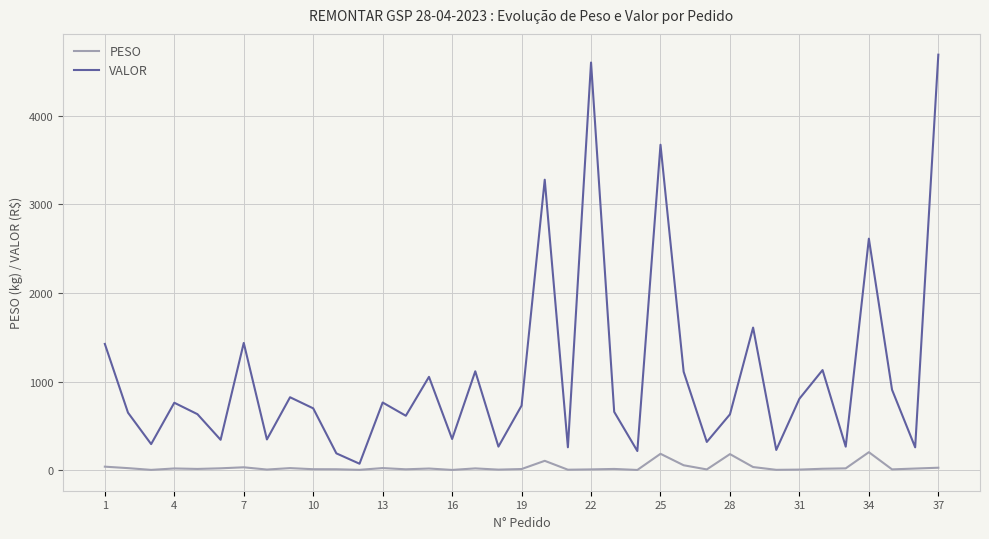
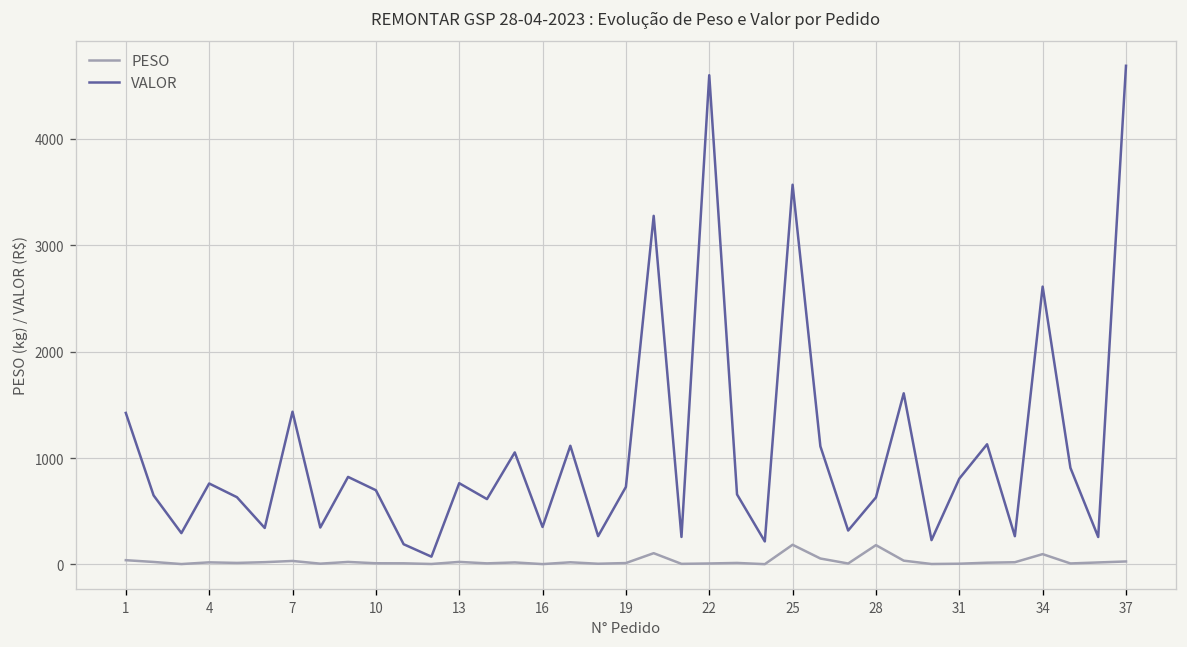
  {
    "PESO": {
      "1": 0,
      "4": 0,
      "7": 0,
      "10": 0,
      "13": 0,
      "16": 0,
      "19": 0,
      "22": 0,
      "25": 200,
      "28": 200,
      "31": 0,
-     "34": 200,
+     "34": 100,
      "37": 0
    },
    "VALOR": {
      "1": 1400,
      "4": 800,
      "7": 1400,
      "10": 700,
      "13": 800,
      "16": 400,
      "19": 700,
      "22": 4600,
-     "25": 3700,
+     "25": 3600,
      "28": 600,
      "31": 800,
      "34": 2600,
      "37": 4700
    }
  }
